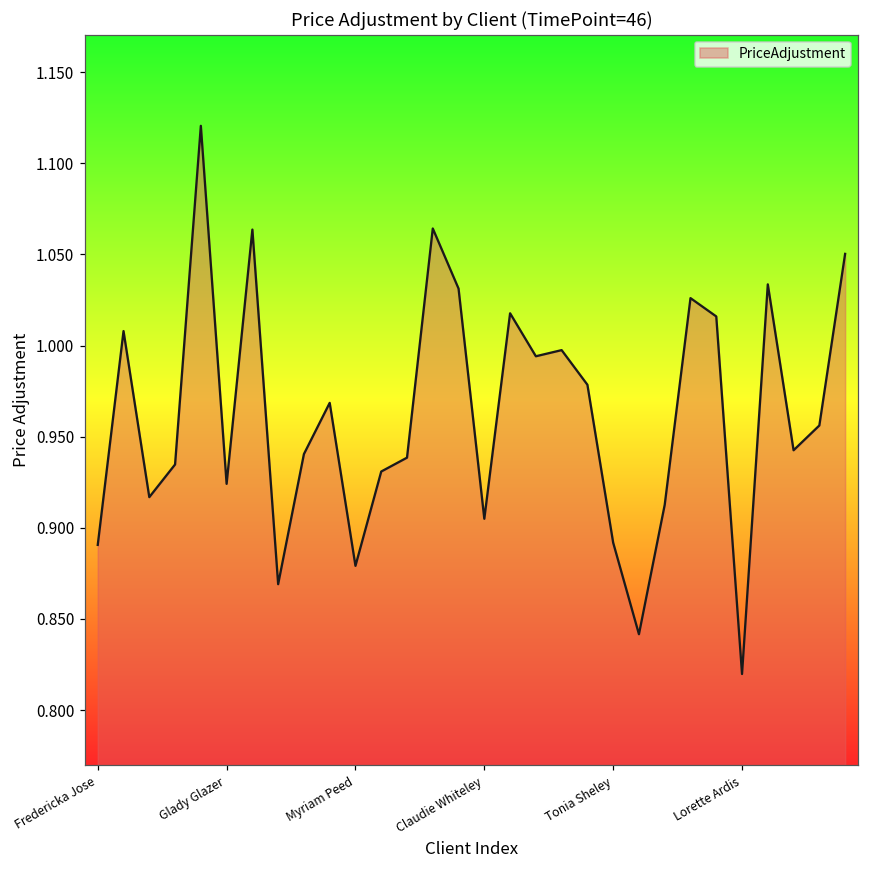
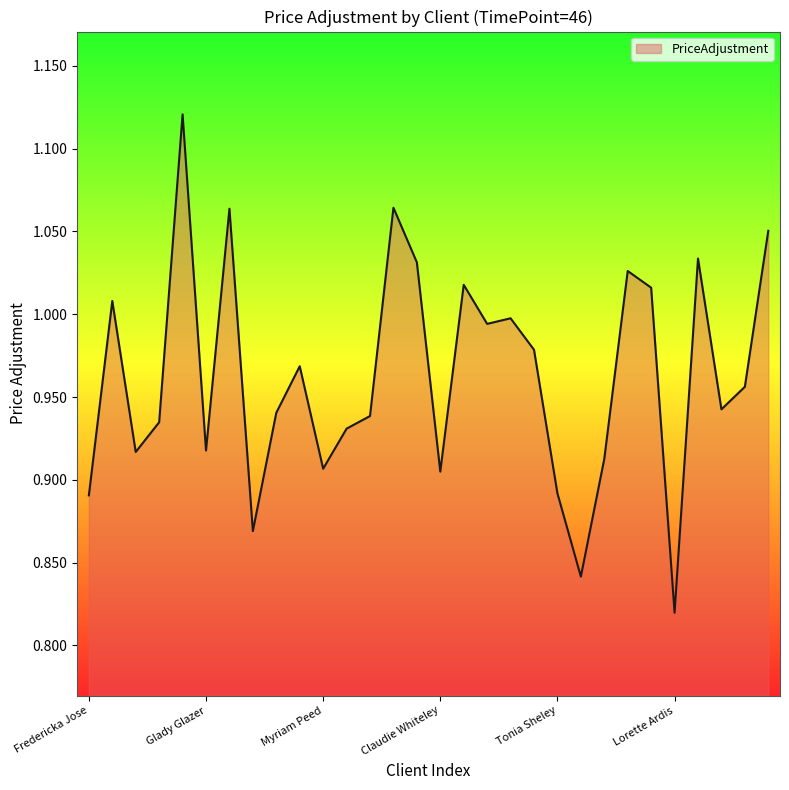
  {
    "Fredericka Jose": 0.891,
-   "Glady Glazer": 0.924,
-   "Myriam Peed": 0.879,
+   "Glady Glazer": 0.918,
+   "Myriam Peed": 0.907,
    "Claudie Whiteley": 0.905,
    "Tonia Sheley": 0.892,
    "Lorette Ardis": 0.820
  }
